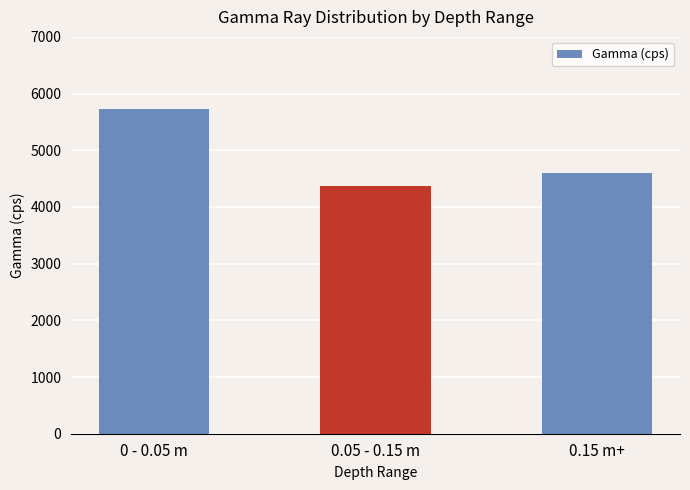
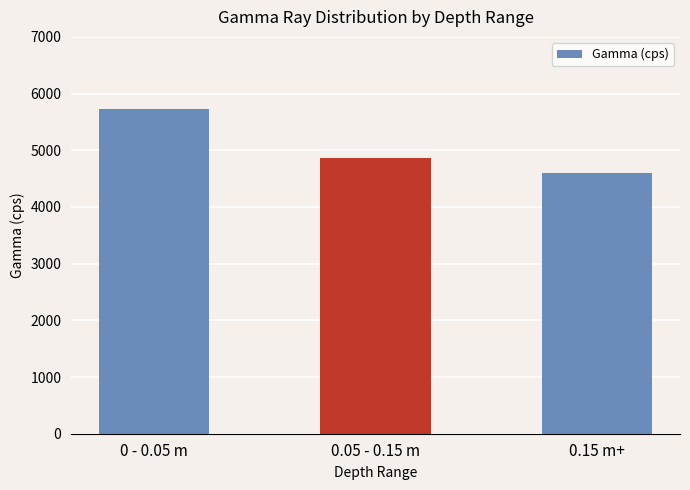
  {
    "0 - 0.05 m": 5700,
-   "0.05 - 0.15 m": 4400,
+   "0.05 - 0.15 m": 4900,
    "0.15 m+": 4600
  }
